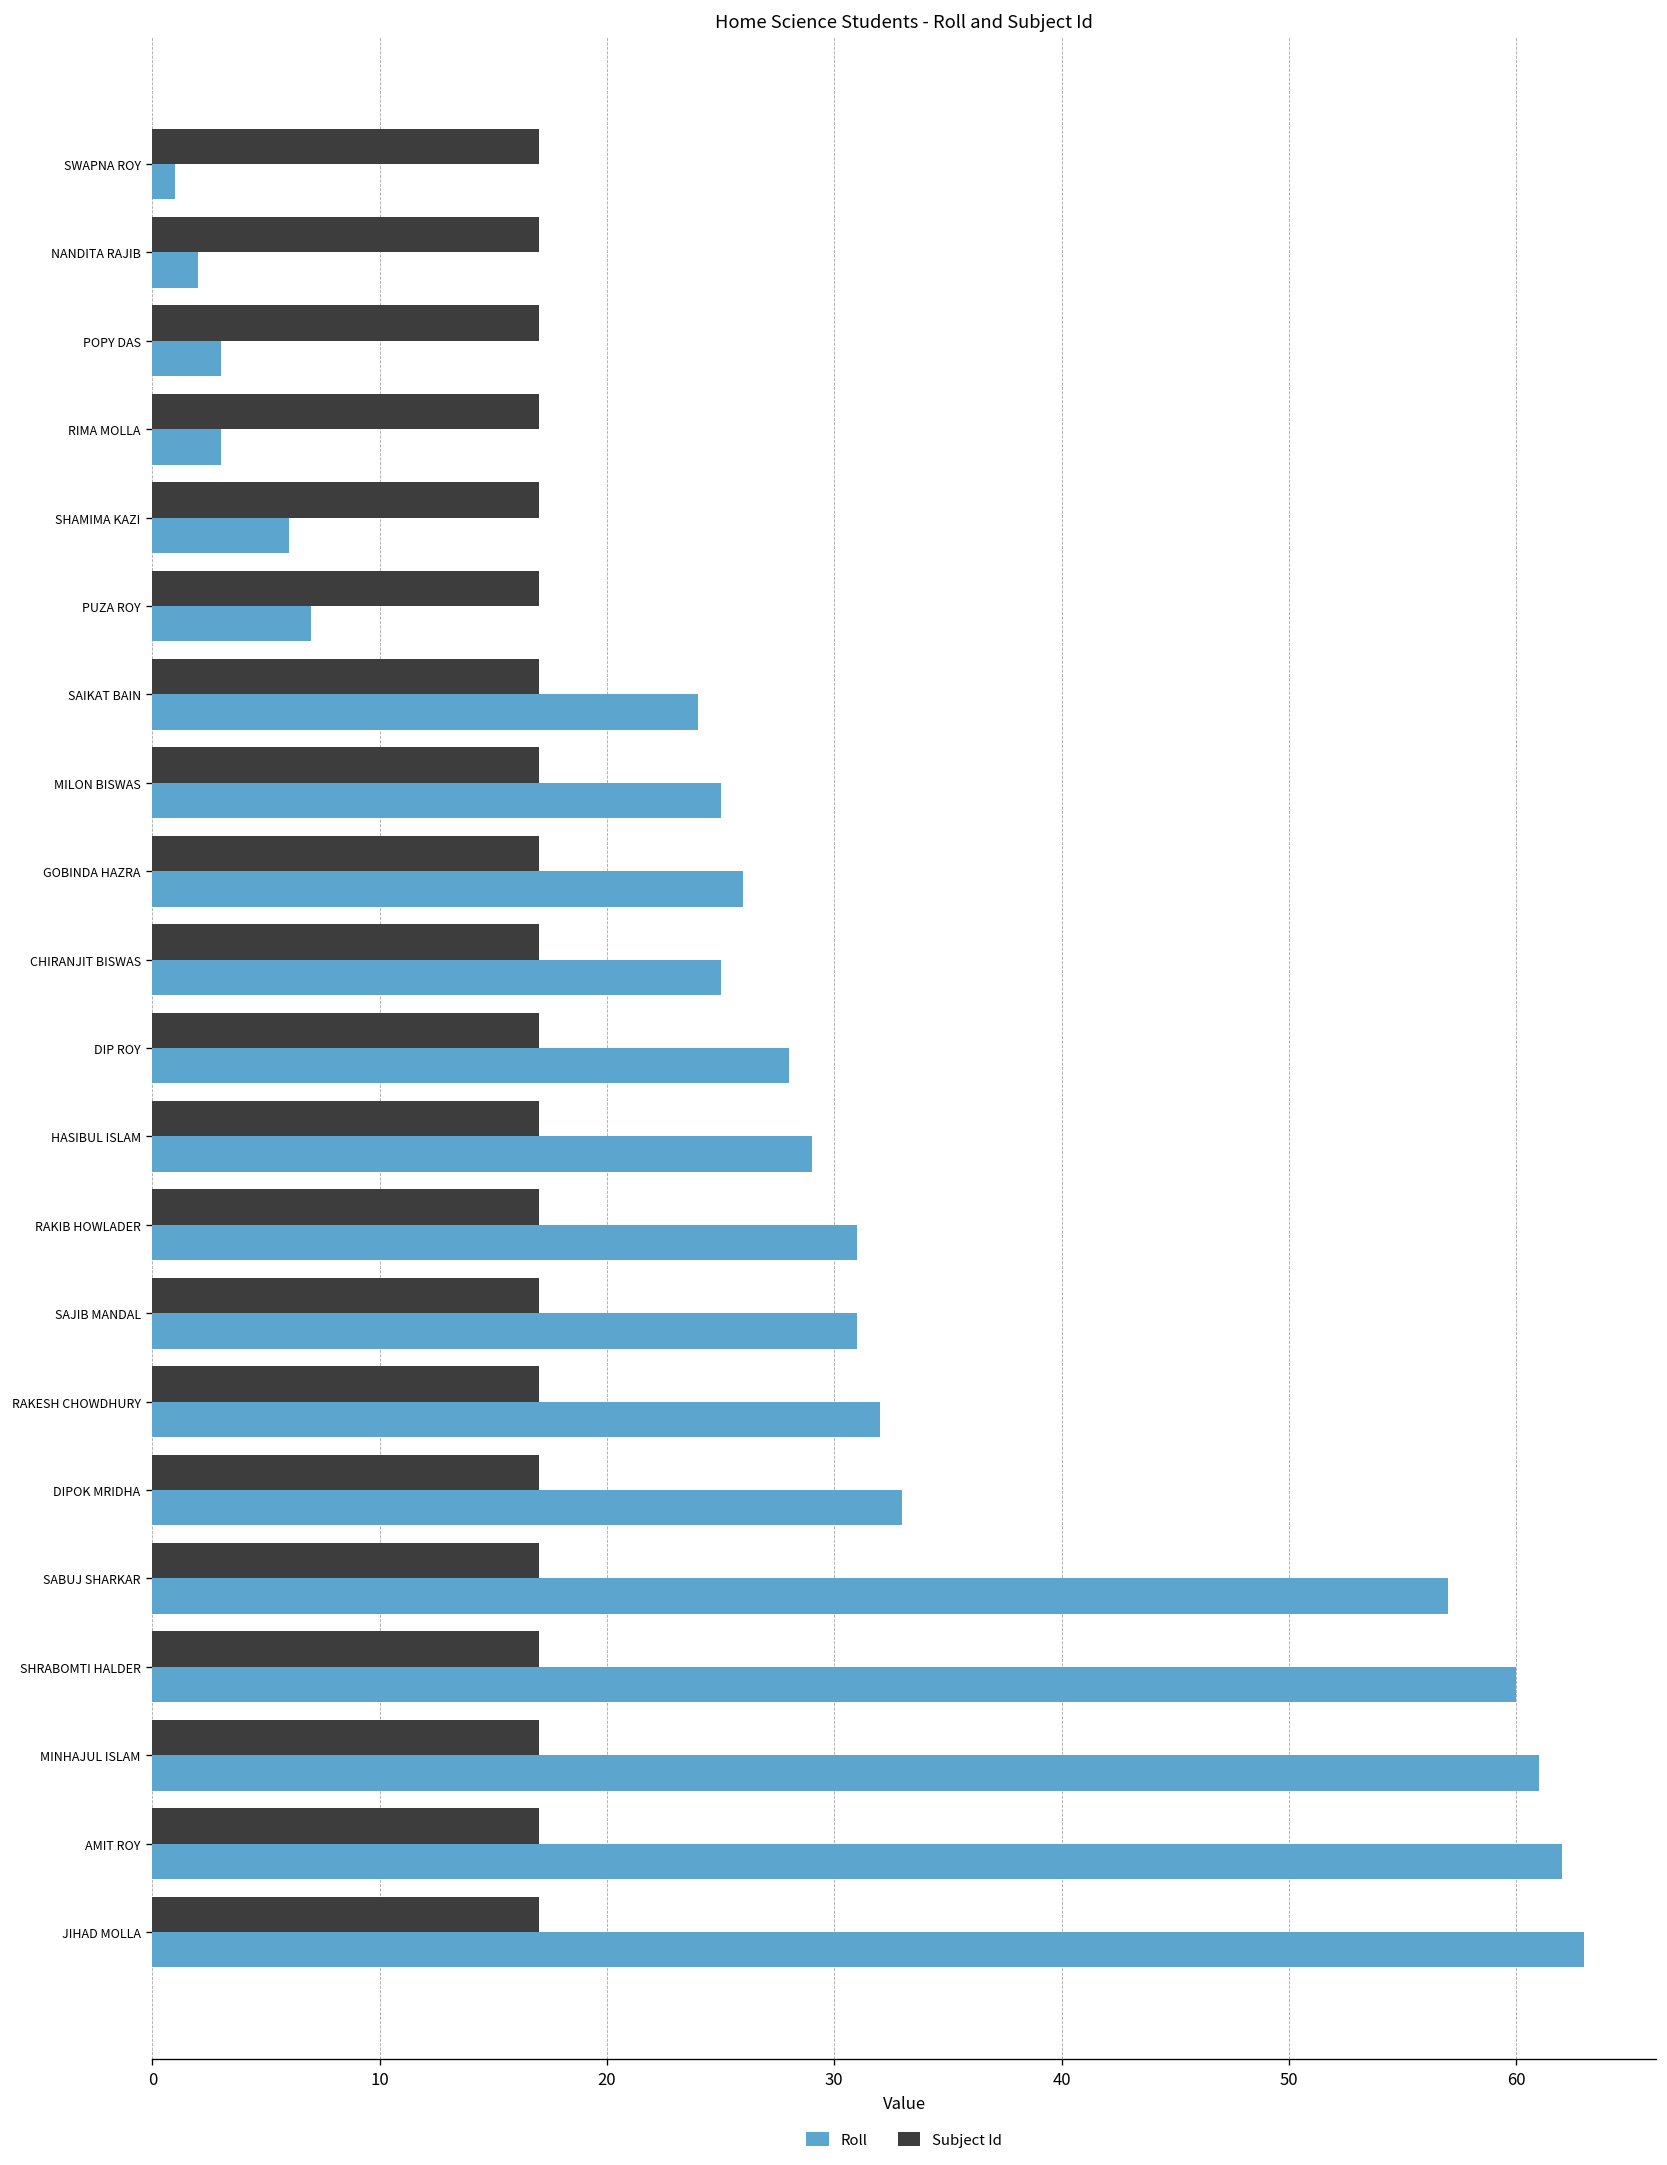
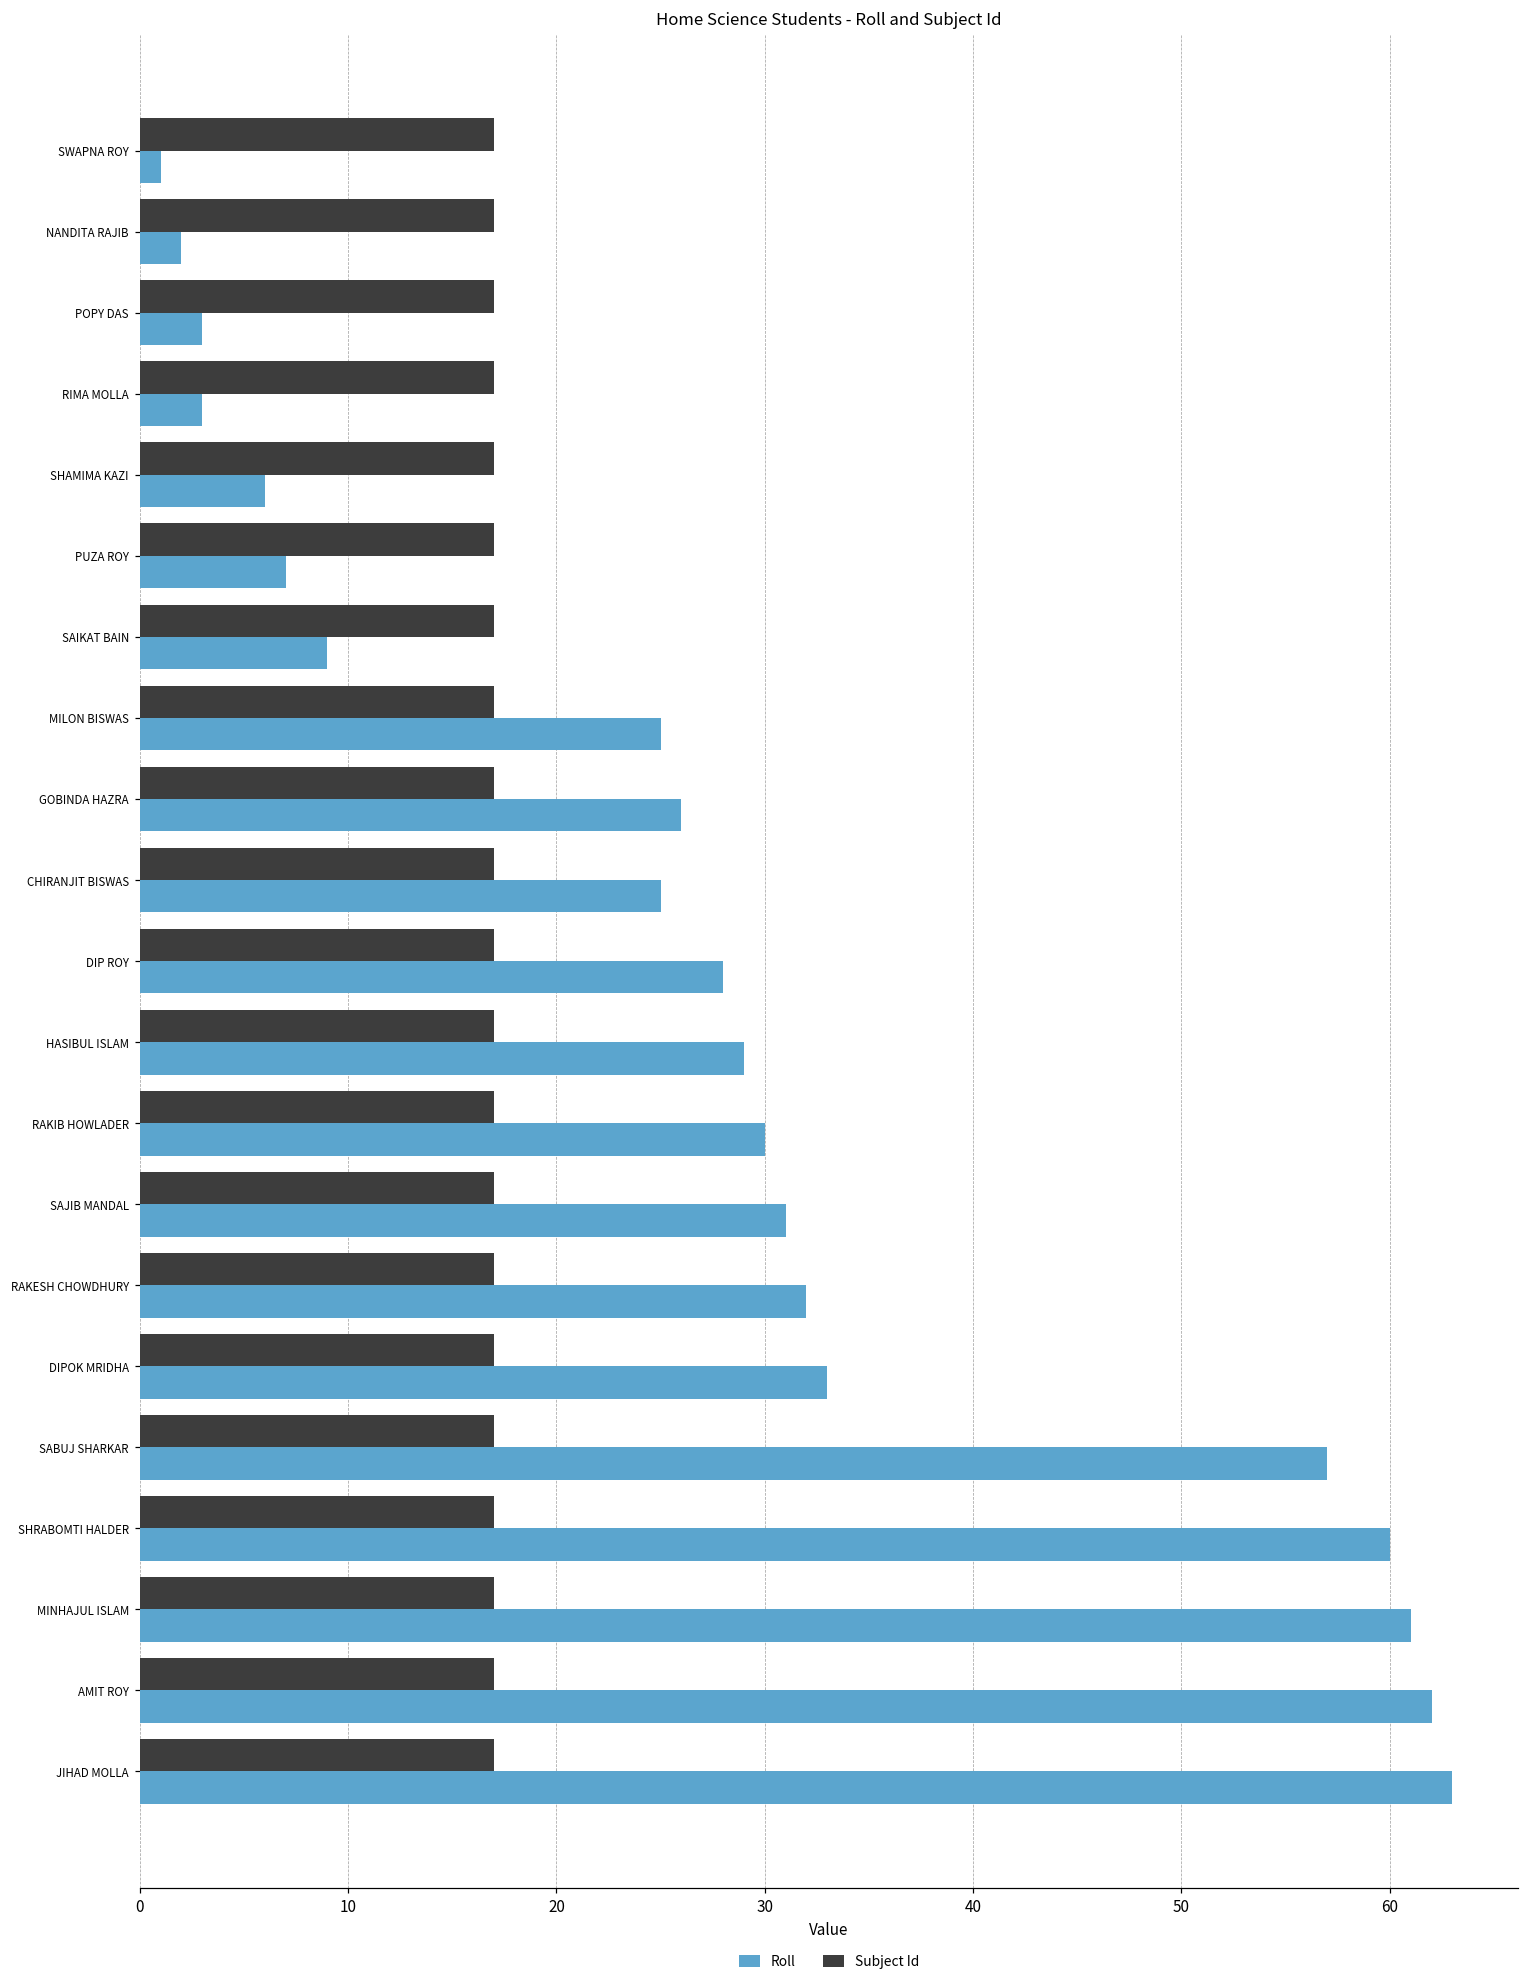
  {
    "Roll": {
      "SWAPNA ROY": 1,
      "NANDITA RAJIB": 2,
      "POPY DAS": 3,
      "RIMA MOLLA": 3,
      "SHAMIMA KAZI": 6,
      "PUZA ROY": 7,
-     "SAIKAT BAIN": 24,
+     "SAIKAT BAIN": 9,
      "MILON BISWAS": 25,
      "GOBINDA HAZRA": 26,
      "CHIRANJIT BISWAS": 25,
      "DIP ROY": 28,
      "HASIBUL ISLAM": 29,
-     "RAKIB HOWLADER": 31,
+     "RAKIB HOWLADER": 30,
      "SAJIB MANDAL": 31,
      "RAKESH CHOWDHURY": 32,
      "DIPOK MRIDHA": 33,
      "SABUJ SHARKAR": 57,
      "SHRABOMTI HALDER": 60,
      "MINHAJUL ISLAM": 61,
      "AMIT ROY": 62,
      "JIHAD MOLLA": 63
    },
    "Subject Id": {
      "SWAPNA ROY": 17,
      "NANDITA RAJIB": 17,
      "POPY DAS": 17,
      "RIMA MOLLA": 17,
      "SHAMIMA KAZI": 17,
      "PUZA ROY": 17,
      "SAIKAT BAIN": 17,
      "MILON BISWAS": 17,
      "GOBINDA HAZRA": 17,
      "CHIRANJIT BISWAS": 17,
      "DIP ROY": 17,
      "HASIBUL ISLAM": 17,
      "RAKIB HOWLADER": 17,
      "SAJIB MANDAL": 17,
      "RAKESH CHOWDHURY": 17,
      "DIPOK MRIDHA": 17,
      "SABUJ SHARKAR": 17,
      "SHRABOMTI HALDER": 17,
      "MINHAJUL ISLAM": 17,
      "AMIT ROY": 17,
      "JIHAD MOLLA": 17
    }
  }
